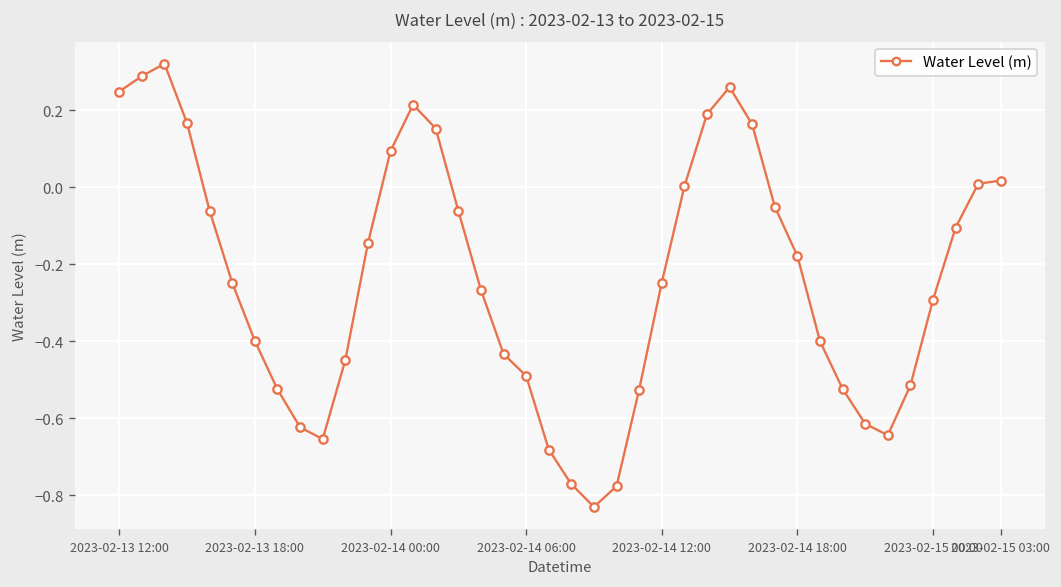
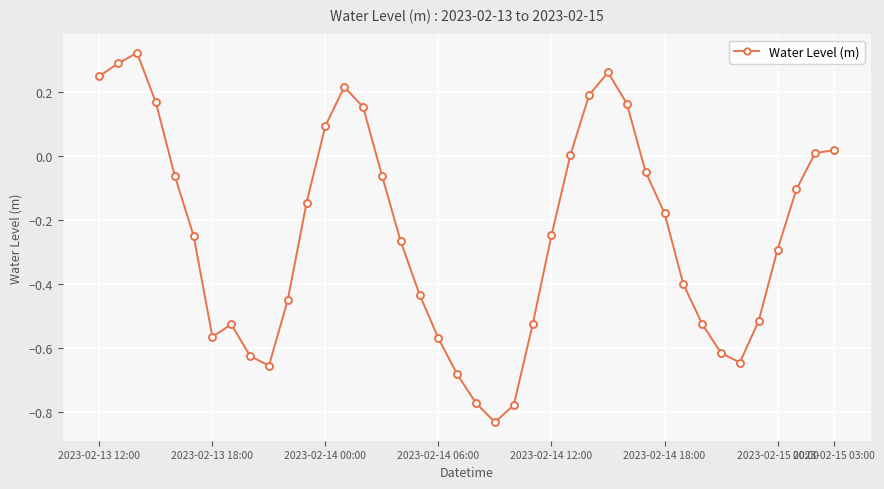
  {
    "2023-02-13 12:00": 0.25,
-   "2023-02-13 18:00": -0.40,
+   "2023-02-13 18:00": -0.56,
    "2023-02-14 00:00": 0.09,
-   "2023-02-14 06:00": -0.49,
+   "2023-02-14 06:00": -0.57,
    "2023-02-14 12:00": -0.25,
    "2023-02-14 18:00": -0.18
  }
